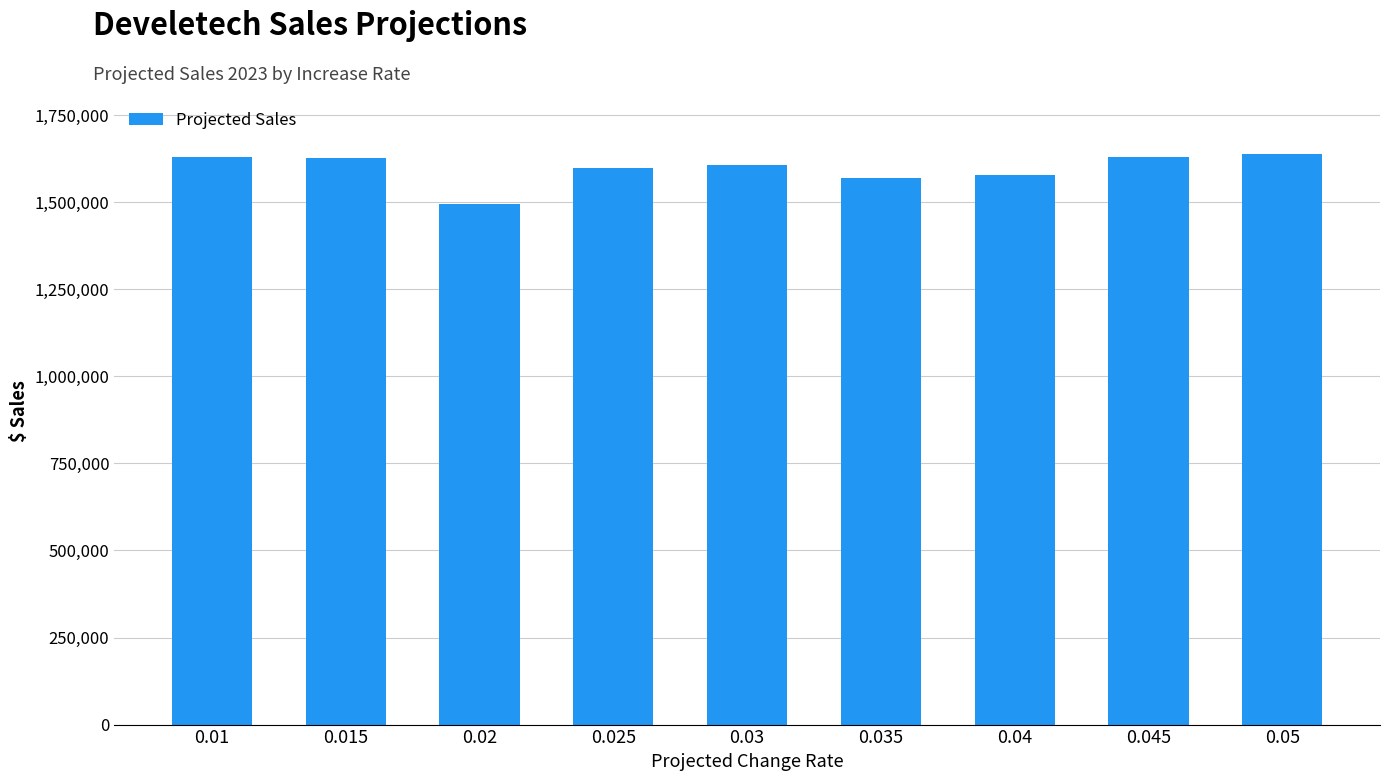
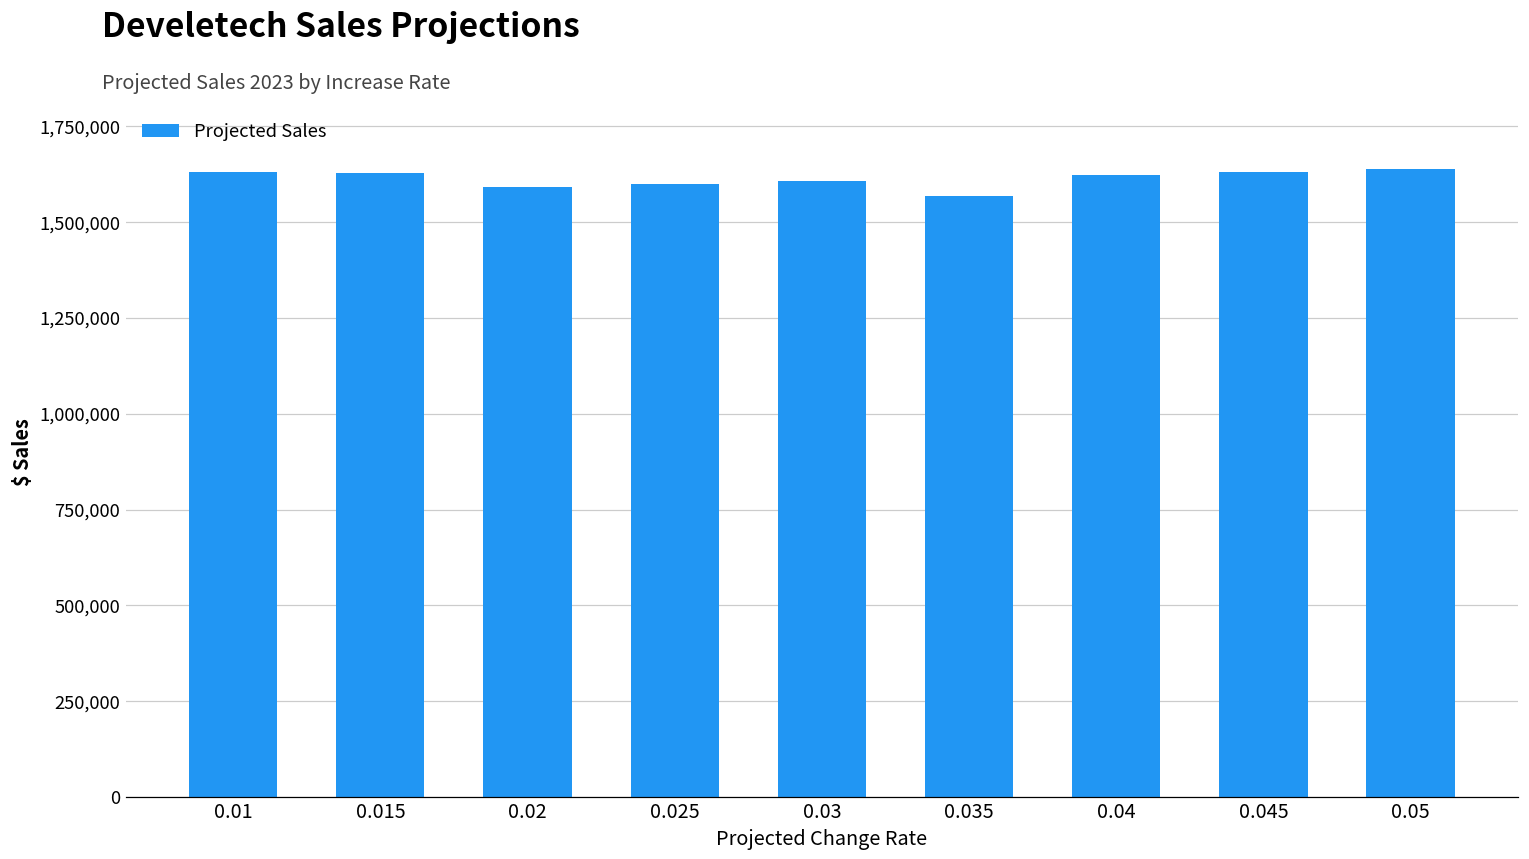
  {
    "0.01": "1,630,000",
    "0.015": "1,630,000",
-   "0.02": "1,500,000",
+   "0.02": "1,590,000",
    "0.025": "1,600,000",
    "0.03": "1,610,000",
    "0.035": "1,570,000",
-   "0.04": "1,580,000",
+   "0.04": "1,620,000",
    "0.045": "1,630,000",
    "0.05": "1,640,000"
  }
